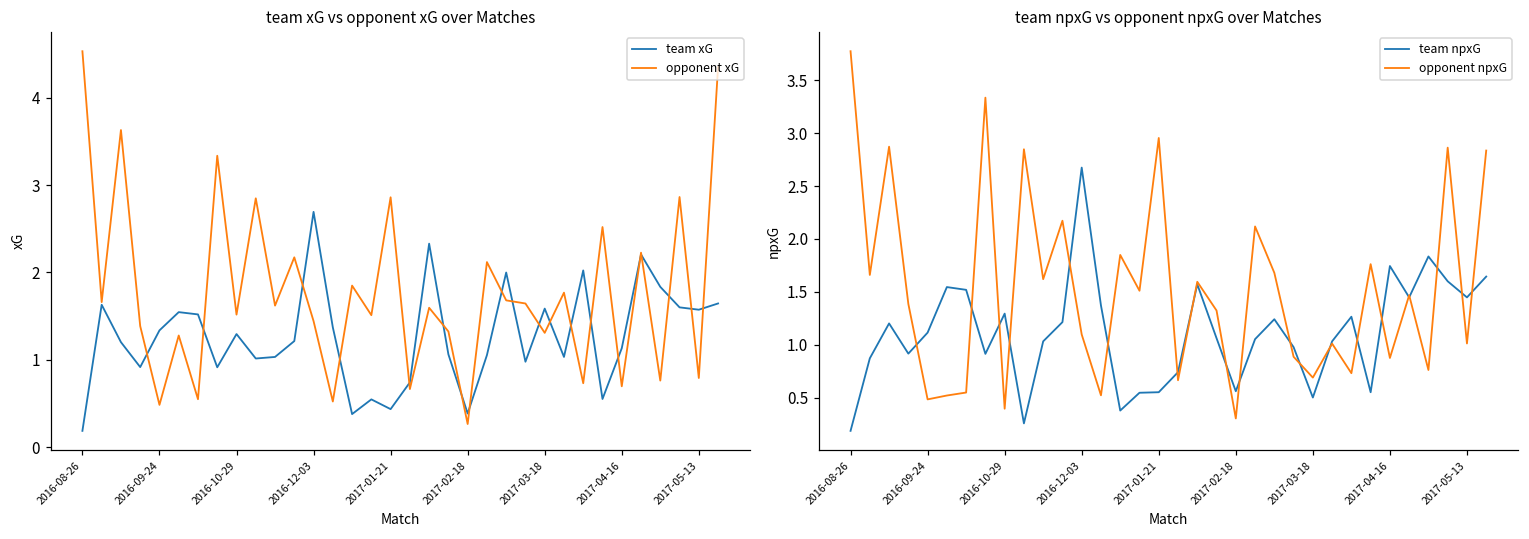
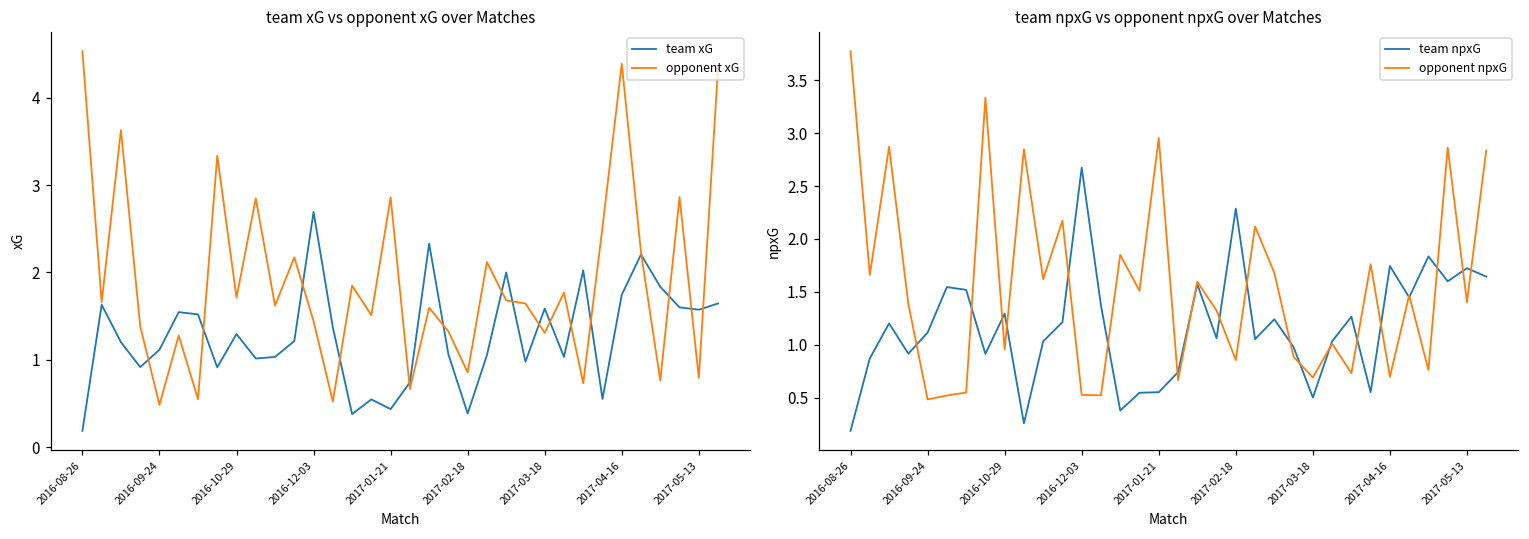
  {
    "team xG vs opponent xG over Matches": {
      "team xG": {
        "2016-08-26": 0.2,
-       "2016-09-24": 1.3,
+       "2016-09-24": 1.1,
        "2016-10-29": 1.3,
        "2016-12-03": 2.7,
        "2017-01-21": 0.4,
        "2017-02-18": 0.4,
        "2017-03-18": 1.6,
-       "2017-04-16": 1.1,
+       "2017-04-16": 1.7,
        "2017-05-13": 1.6
      },
      "opponent xG": {
        "2016-08-26": 4.5,
        "2016-09-24": 0.5,
-       "2016-10-29": 1.5,
+       "2016-10-29": 1.7,
        "2016-12-03": 1.4,
        "2017-01-21": 2.9,
-       "2017-02-18": 0.3,
+       "2017-02-18": 0.9,
        "2017-03-18": 1.3,
-       "2017-04-16": 0.7,
+       "2017-04-16": 4.4,
        "2017-05-13": 0.8
      }
    },
    "team npxG vs opponent npxG over Matches": {
      "team npxG": {
        "2016-08-26": 0.2,
        "2016-09-24": 1.1,
        "2016-10-29": 1.3,
        "2016-12-03": 2.7,
        "2017-01-21": 0.6,
-       "2017-02-18": 0.6,
+       "2017-02-18": 2.3,
        "2017-03-18": 0.5,
        "2017-04-16": 1.7,
-       "2017-05-13": 1.4
+       "2017-05-13": 1.7
      },
      "opponent npxG": {
        "2016-08-26": 3.8,
        "2016-09-24": 0.5,
-       "2016-10-29": 0.4,
-       "2016-12-03": 1.1,
+       "2016-10-29": 1.0,
+       "2016-12-03": 0.5,
        "2017-01-21": 3.0,
-       "2017-02-18": 0.3,
+       "2017-02-18": 0.9,
        "2017-03-18": 0.7,
-       "2017-04-16": 0.9,
-       "2017-05-13": 1.0
+       "2017-04-16": 0.7,
+       "2017-05-13": 1.4
      }
    }
  }
